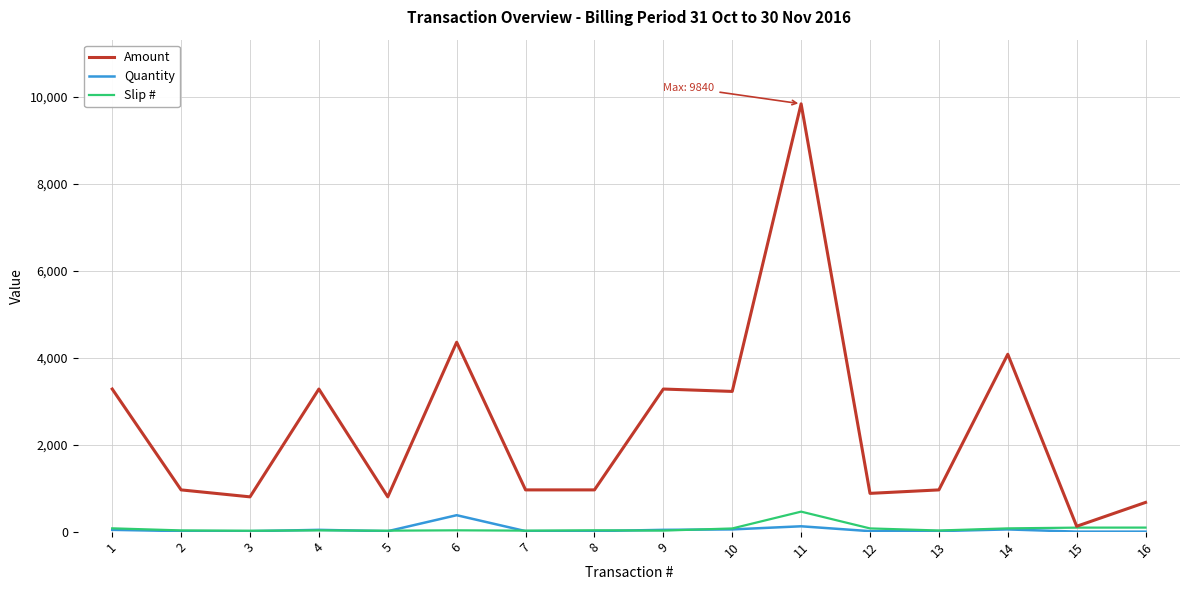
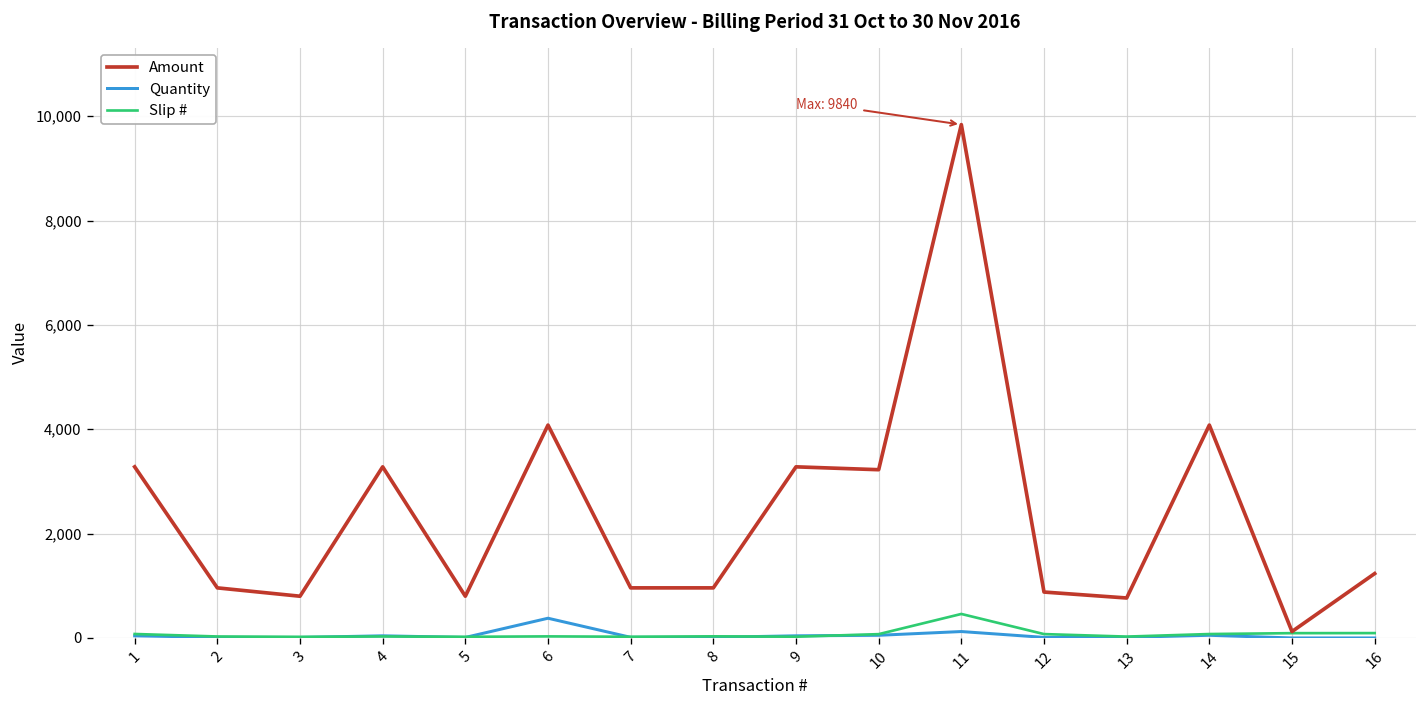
  {
    "Amount": {
      "1": "3,300",
      "2": "1,000",
      "3": "800",
      "4": "3,300",
      "5": "800",
-     "6": "4,400",
+     "6": "4,100",
      "7": "1,000",
      "8": "1,000",
      "9": "3,300",
      "10": "3,200",
      "12": "900",
-     "13": "1,000",
+     "13": "800",
      "14": "4,100",
-     "16": "700"
+     "16": "1,200"
    },
    "Quantity": {
      "6": "400",
      "11": "100",
      "12": "0",
      "15": "0",
      "16": "0"
    },
    "Slip #": {
      "6": "0",
      "11": "500",
      "12": "100",
      "16": "100"
    }
  }
